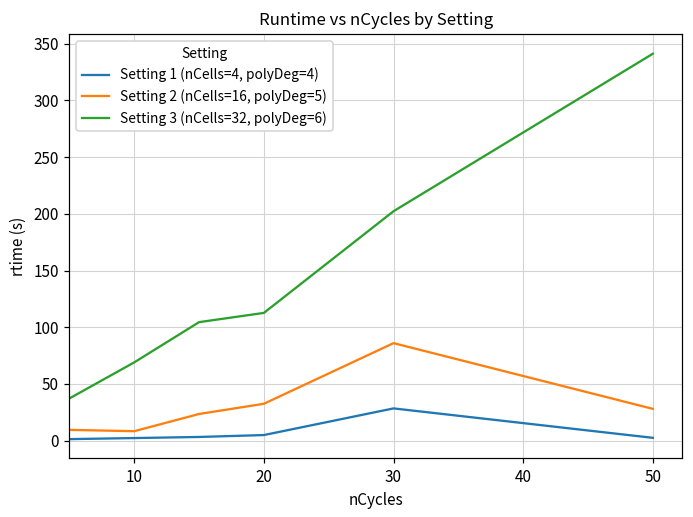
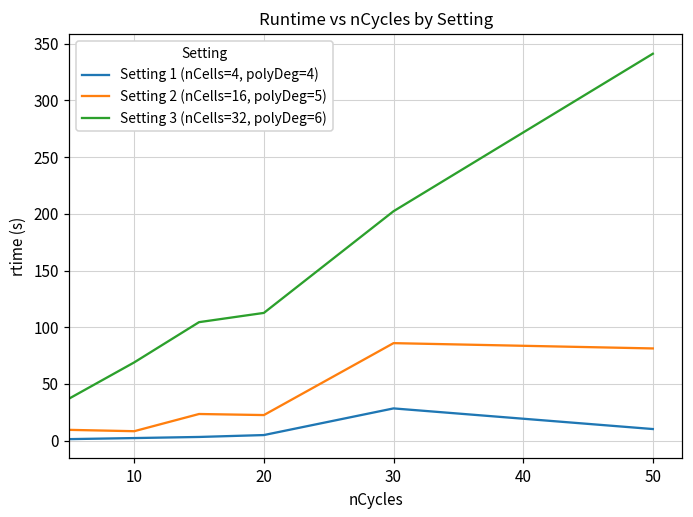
  {
    "Setting 1 (nCells=4, polyDeg=4)": {
      "10": 2,
      "20": 5,
      "30": 28,
-     "50": 2
+     "50": 10
    },
    "Setting 2 (nCells=16, polyDeg=5)": {
      "10": 8,
-     "20": 32,
+     "20": 23,
      "30": 86,
-     "50": 28
+     "50": 81
    },
    "Setting 3 (nCells=32, polyDeg=6)": {
      "10": 69,
      "20": 113,
      "30": 202,
      "50": 341
    }
  }
